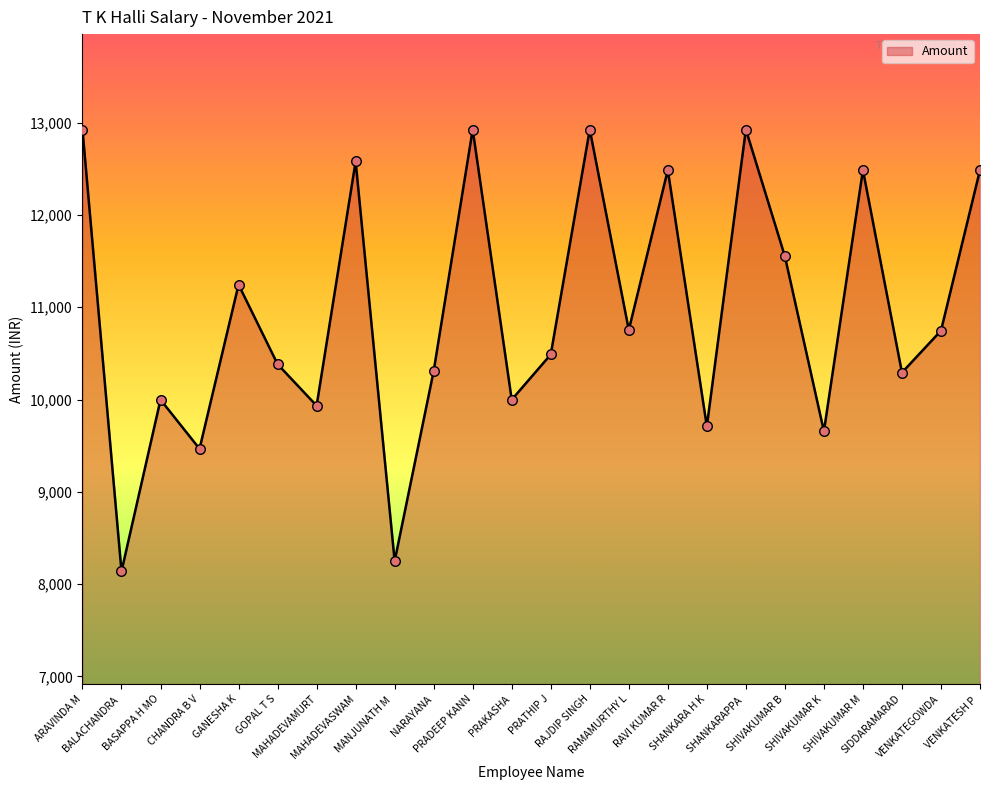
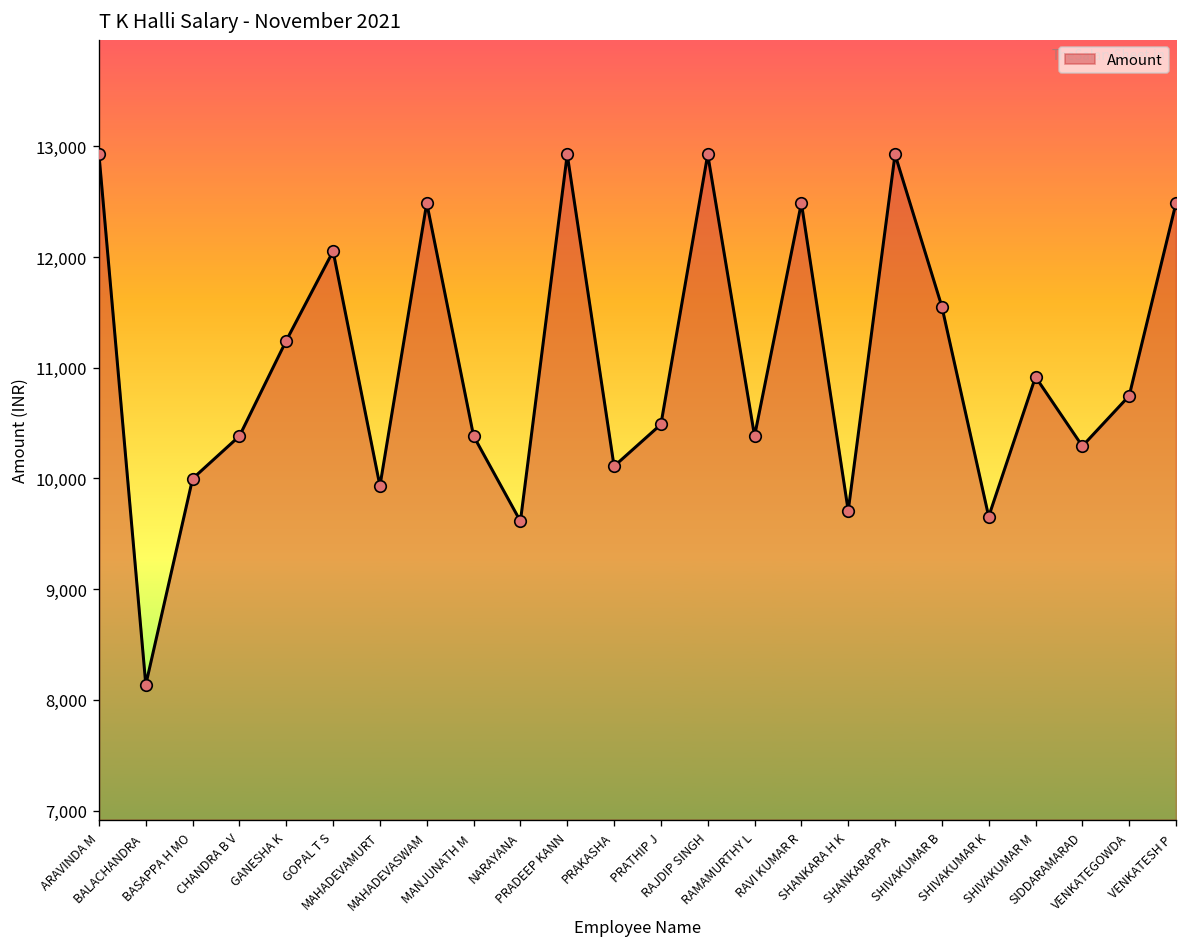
  {
    "ARAVINDA M": "12,900",
    "BALACHANDRA": "8,100",
    "BASAPPA H MO": "10,000",
-   "CHANDRA B V": "9,500",
+   "CHANDRA B V": "10,400",
    "GANESHA K": "11,200",
-   "GOPAL T S": "10,400",
+   "GOPAL T S": "12,100",
    "MAHADEVAMURT": "9,900",
-   "MAHADEVASWAM": "12,600",
-   "MANJUNATH M": "8,200",
-   "NARAYANA": "10,300",
+   "MAHADEVASWAM": "12,500",
+   "MANJUNATH M": "10,400",
+   "NARAYANA": "9,600",
    "PRADEEP KANN": "12,900",
-   "PRAKASHA": "10,000",
+   "PRAKASHA": "10,100",
    "PRATHIP J": "10,500",
    "RAJDIP SINGH": "12,900",
-   "RAMAMURTHY L": "10,800",
+   "RAMAMURTHY L": "10,400",
    "RAVI KUMAR R": "12,500",
    "SHANKARA H K": "9,700",
    "SHANKARAPPA": "12,900",
    "SHIVAKUMAR B": "11,600",
    "SHIVAKUMAR K": "9,700",
-   "SHIVAKUMAR M": "12,500",
+   "SHIVAKUMAR M": "10,900",
    "SIDDARAMARAD": "10,300",
    "VENKATEGOWDA": "10,700",
    "VENKATESH P": "12,500"
  }
